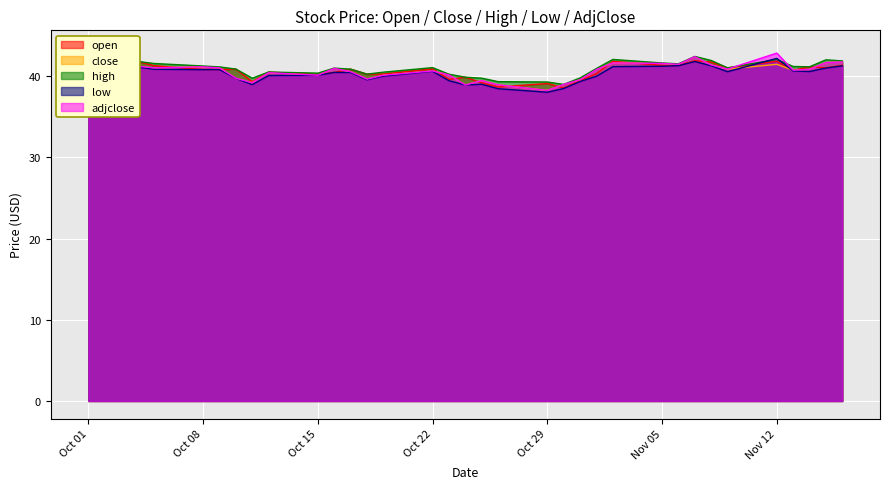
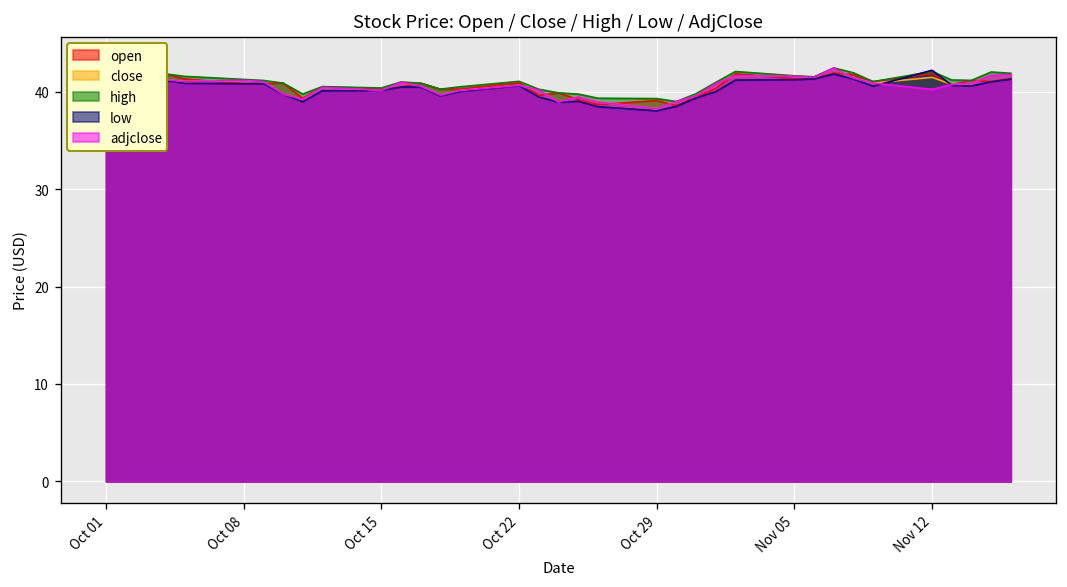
  {
    "close": {
      "Nov 12": 41
    },
    "adjclose": {
-     "Nov 12": 43
+     "Nov 12": 40
    }
  }
